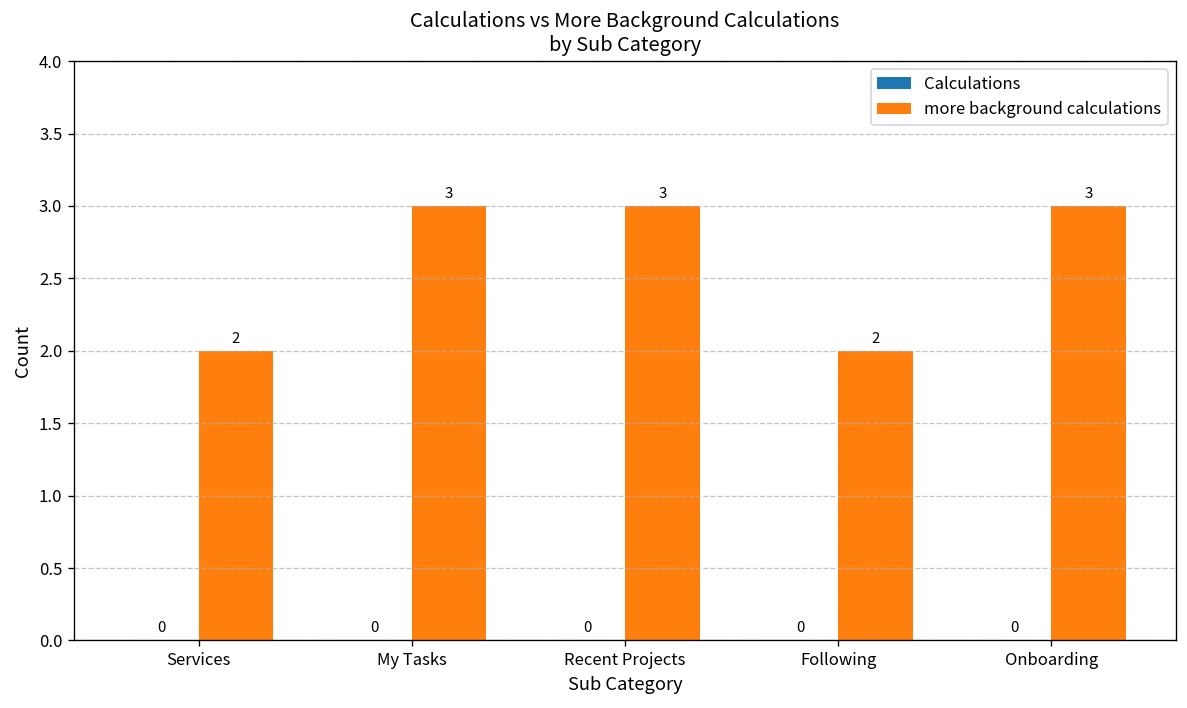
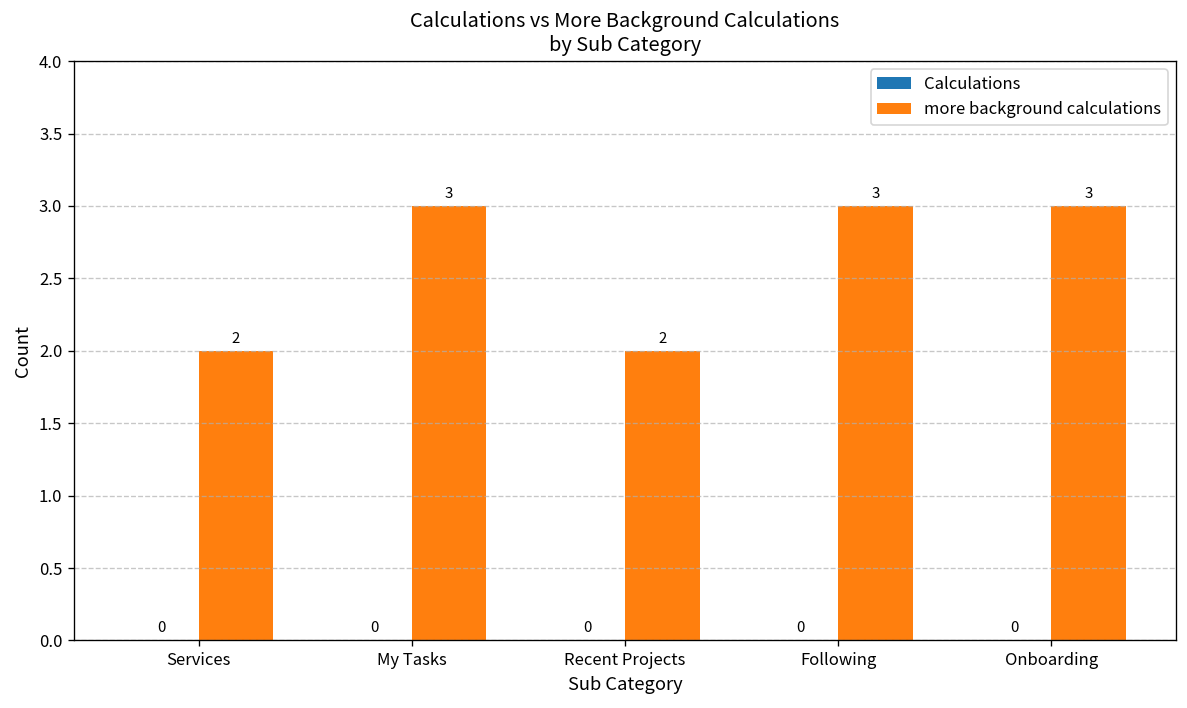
  {
    "Calculations": {
      "Services": 0,
      "My Tasks": 0,
      "Recent Projects": 0,
      "Following": 0,
      "Onboarding": 0
    },
    "more background calculations": {
      "Services": 2,
      "My Tasks": 3,
-     "Recent Projects": 3,
-     "Following": 2,
+     "Recent Projects": 2,
+     "Following": 3,
      "Onboarding": 3
    }
  }
